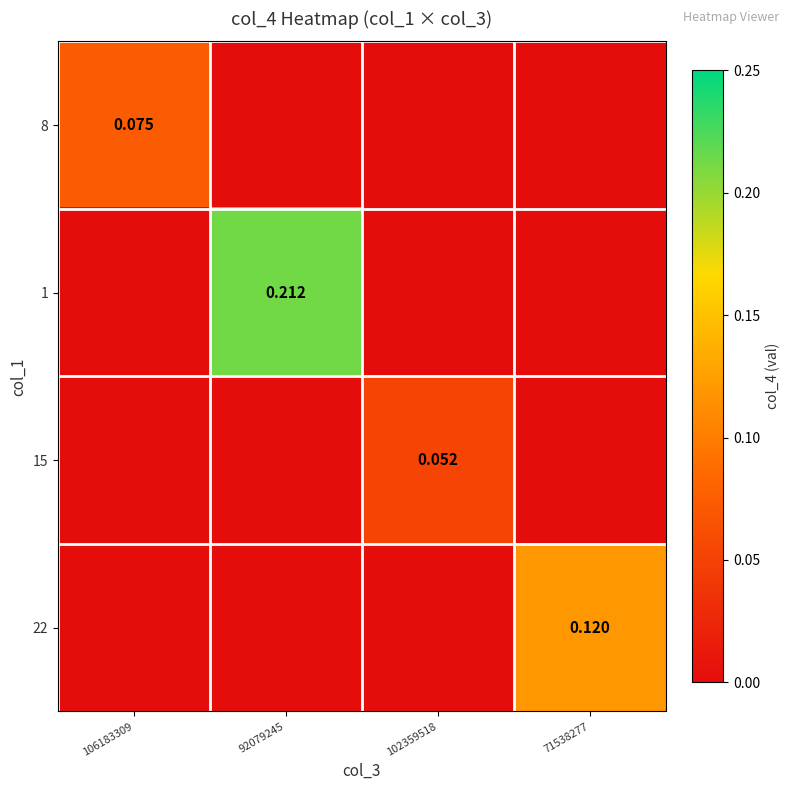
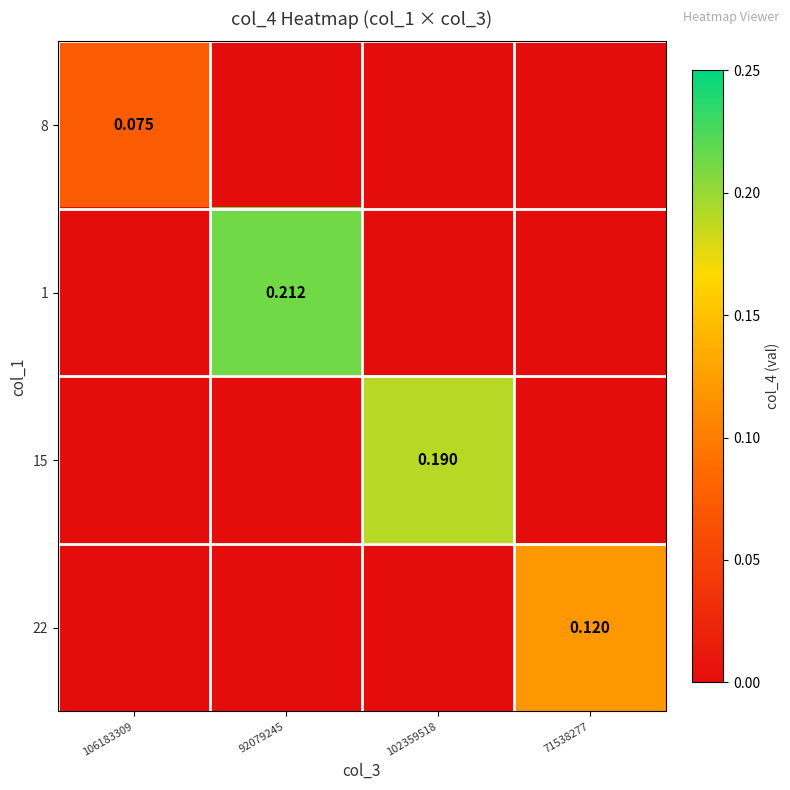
  {
    "8": {
      "106183309": 0.075
    },
    "1": {
      "92079245": 0.212
    },
    "15": {
-     "102359518": 0.052
+     "102359518": 0.190
    },
    "22": {
      "71538277": 0.120
    }
  }
